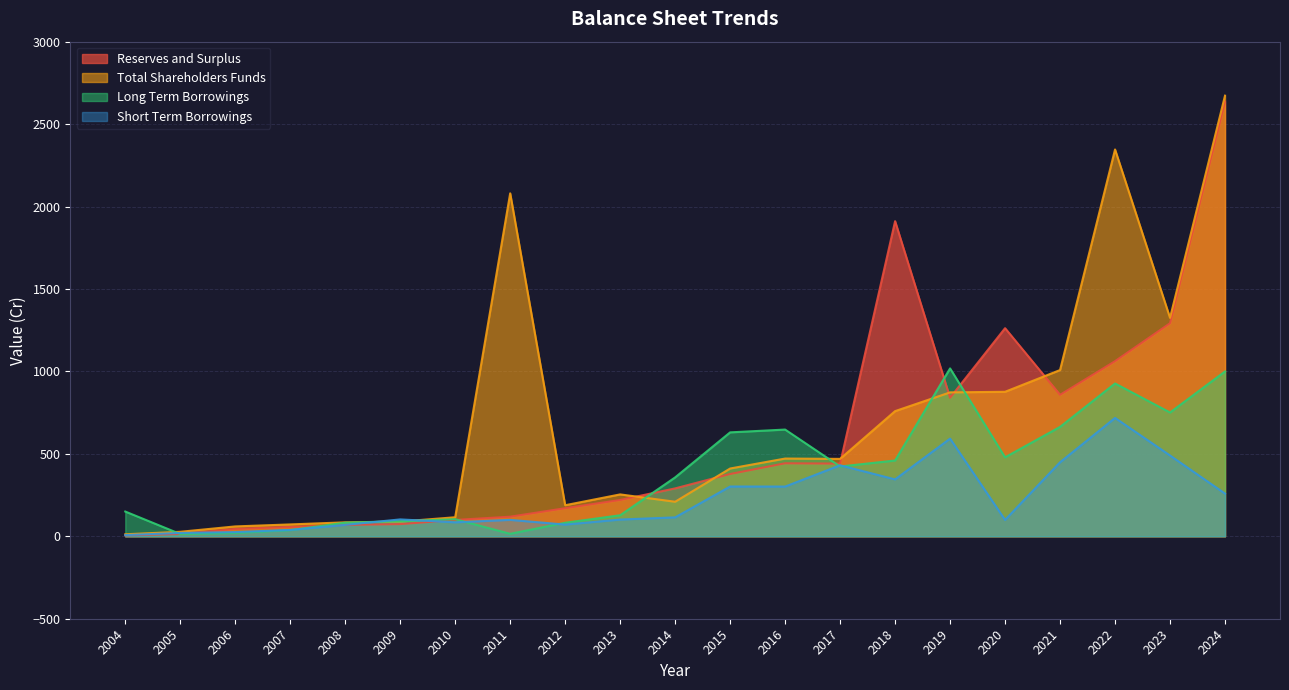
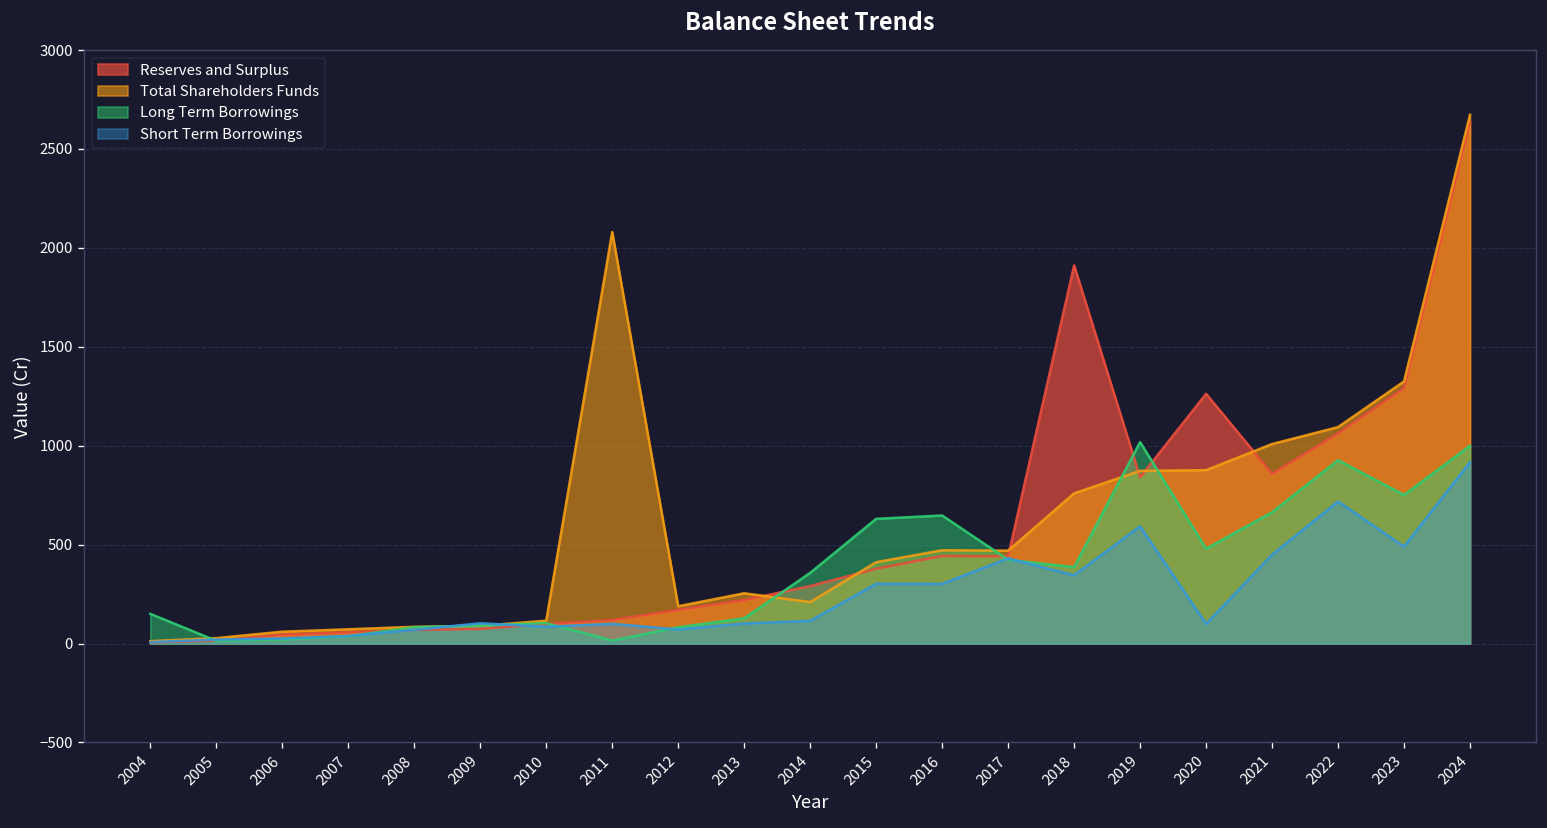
  {
    "Reserves and Surplus": {
      "2011": 120,
      "2012": 170,
      "2013": 220,
      "2014": 290,
      "2015": 380,
      "2016": 440,
      "2018": 1910,
      "2019": 840,
      "2020": 1260,
      "2021": 860,
      "2022": 1060,
      "2023": 1290,
      "2024": 2640
    },
    "Total Shareholders Funds": {
      "2011": 2080,
      "2012": 190,
      "2013": 250,
      "2014": 210,
      "2015": 410,
      "2016": 470,
      "2017": 470,
      "2018": 760,
      "2019": 870,
      "2020": 880,
      "2021": 1010,
-     "2022": 2350,
+     "2022": 1090,
      "2023": 1320,
      "2024": 2670
    },
    "Long Term Borrowings": {
      "2004": 150,
      "2011": 20,
      "2013": 130,
      "2014": 360,
      "2015": 630,
      "2016": 650,
-     "2018": 460,
+     "2018": 390,
      "2019": 1020,
      "2020": 480,
      "2021": 660,
      "2022": 930,
      "2023": 750,
      "2024": 1000
    },
    "Short Term Borrowings": {
      "2011": 100,
      "2013": 100,
      "2014": 110,
      "2015": 300,
      "2016": 300,
      "2018": 350,
      "2019": 590,
      "2020": 100,
      "2021": 450,
      "2022": 720,
      "2023": 490,
-     "2024": 260
+     "2024": 920
    }
  }
